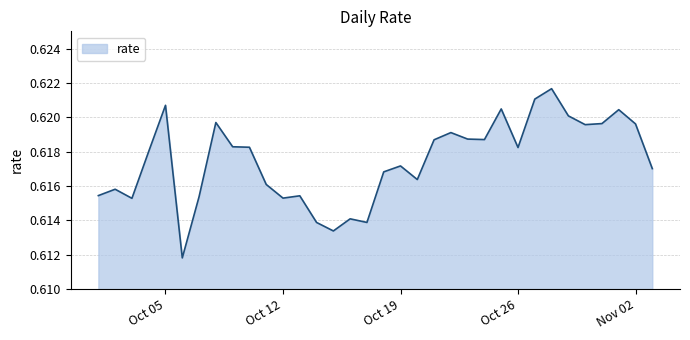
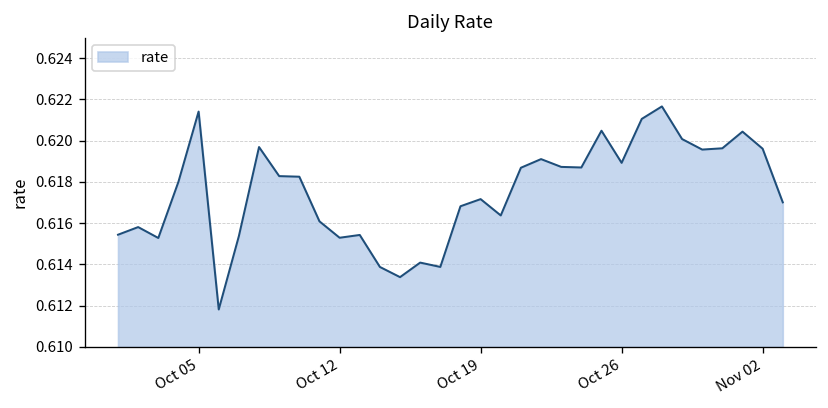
  {
-   "Oct 05": 0.6207,
+   "Oct 05": 0.6214,
    "Oct 12": 0.6153,
    "Oct 19": 0.6172,
-   "Oct 26": 0.6182,
+   "Oct 26": 0.6189,
    "Nov 02": 0.6196
  }
